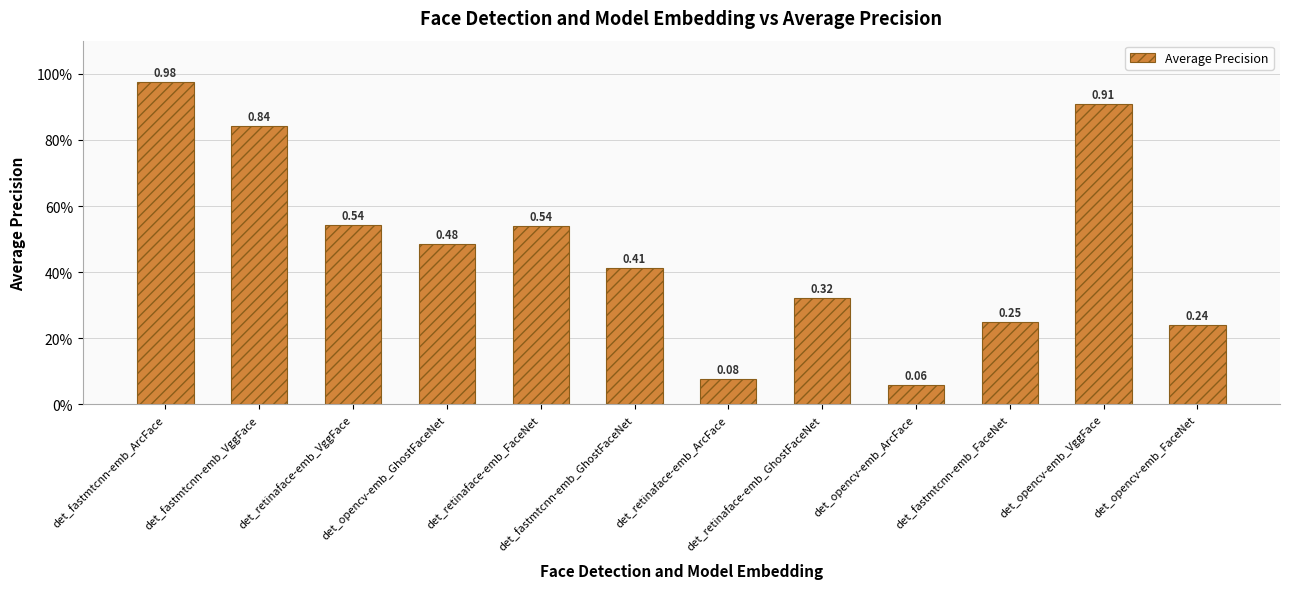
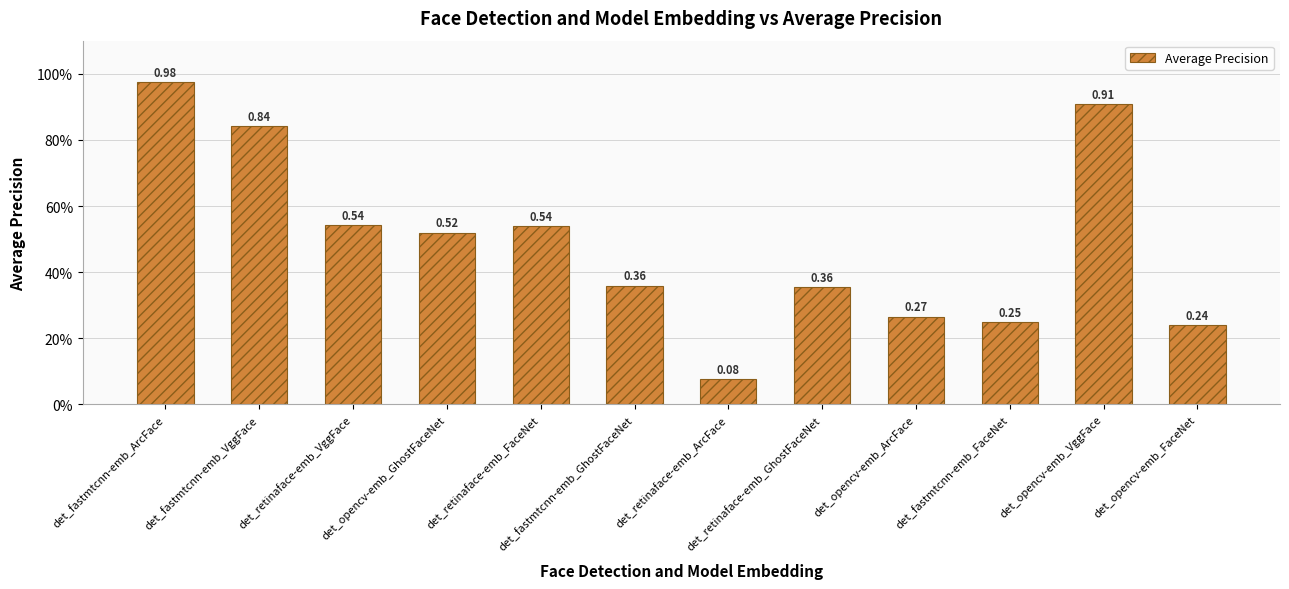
  {
    "det_fastmtcnn-emb_ArcFace": 0.98,
    "det_fastmtcnn-emb_VggFace": 0.84,
    "det_retinaface-emb_VggFace": 0.54,
-   "det_opencv-emb_GhostFaceNet": 0.48,
+   "det_opencv-emb_GhostFaceNet": 0.52,
    "det_retinaface-emb_FaceNet": 0.54,
-   "det_fastmtcnn-emb_GhostFaceNet": 0.41,
+   "det_fastmtcnn-emb_GhostFaceNet": 0.36,
    "det_retinaface-emb_ArcFace": 0.08,
-   "det_retinaface-emb_GhostFaceNet": 0.32,
-   "det_opencv-emb_ArcFace": 0.06,
+   "det_retinaface-emb_GhostFaceNet": 0.36,
+   "det_opencv-emb_ArcFace": 0.27,
    "det_fastmtcnn-emb_FaceNet": 0.25,
    "det_opencv-emb_VggFace": 0.91,
    "det_opencv-emb_FaceNet": 0.24
  }
